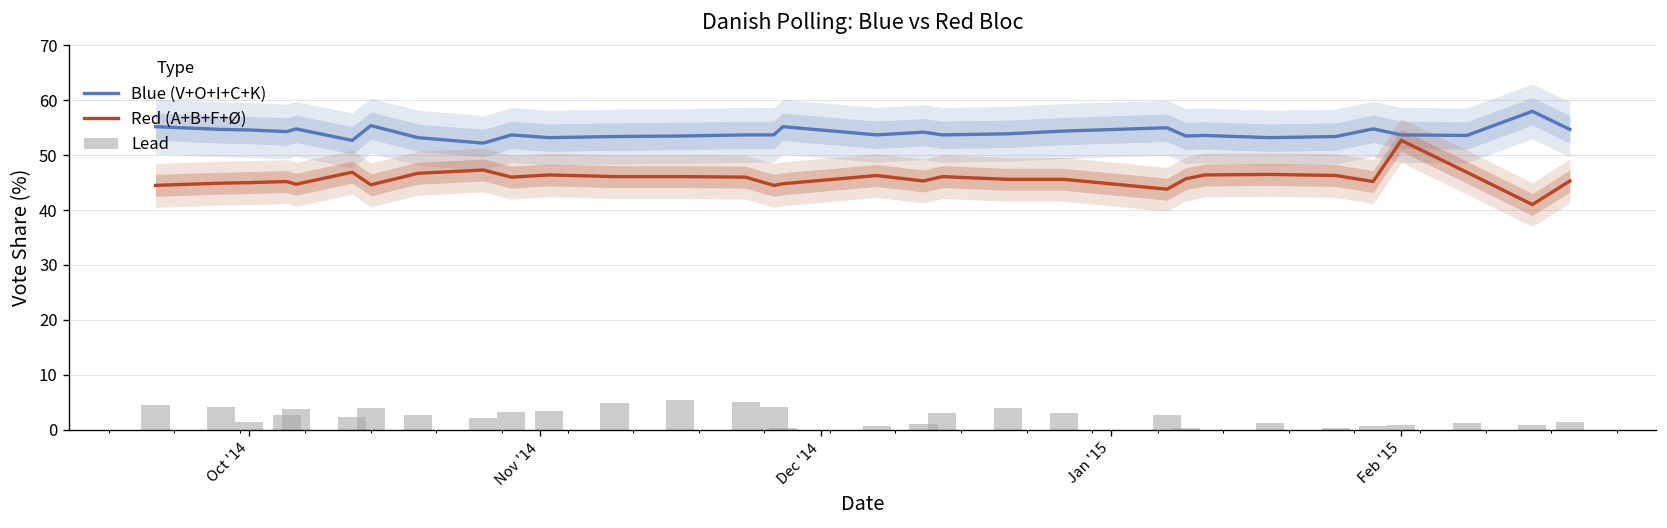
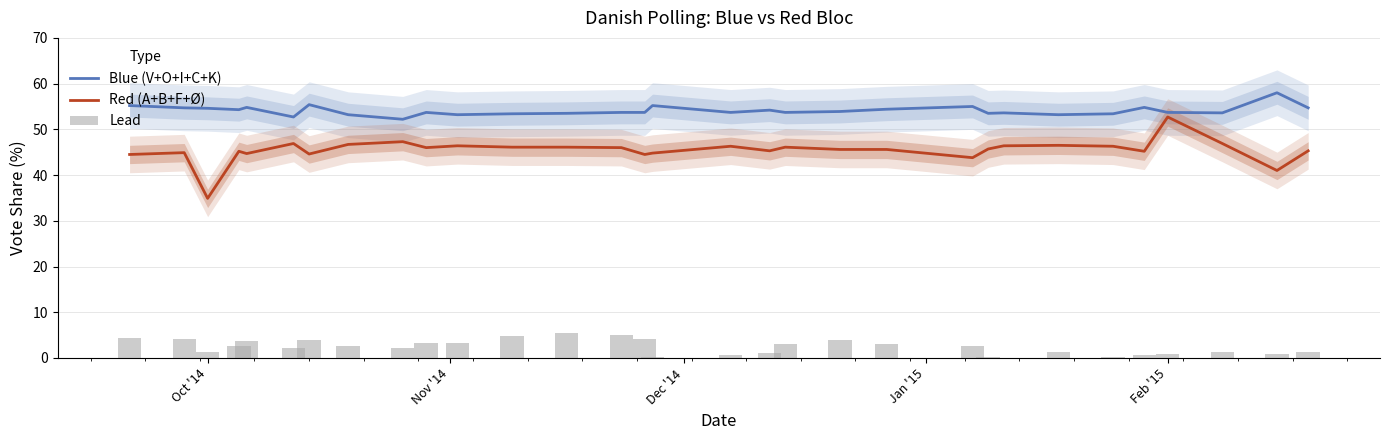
  {
    "Blue (V+O+I+C+K)": {
      "Oct '14": 55,
      "Feb '15": 54
    },
    "Red (A+B+F+Ø)": {
-     "Oct '14": 45,
+     "Oct '14": 35,
      "Feb '15": 53
    }
  }
